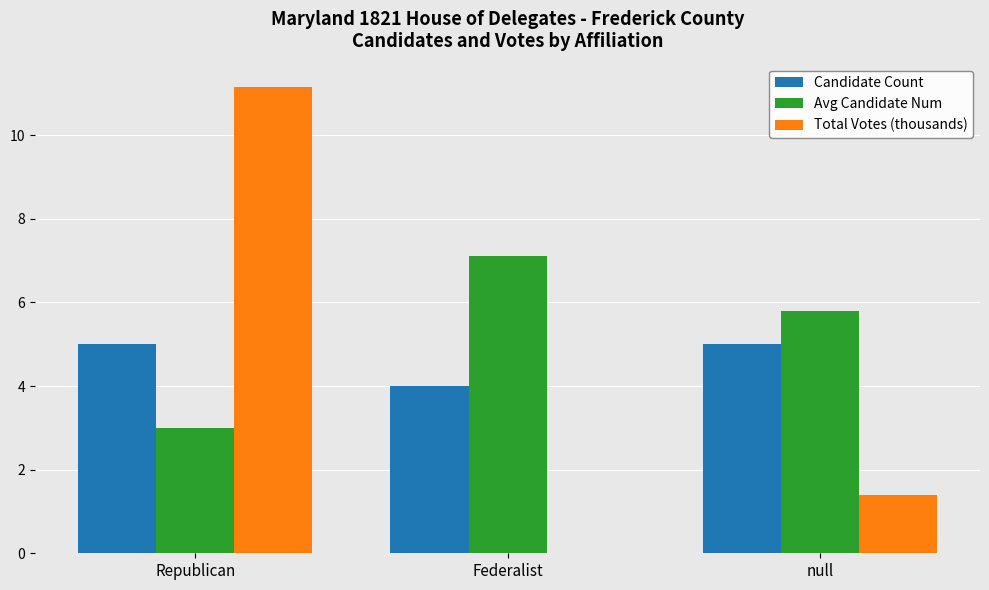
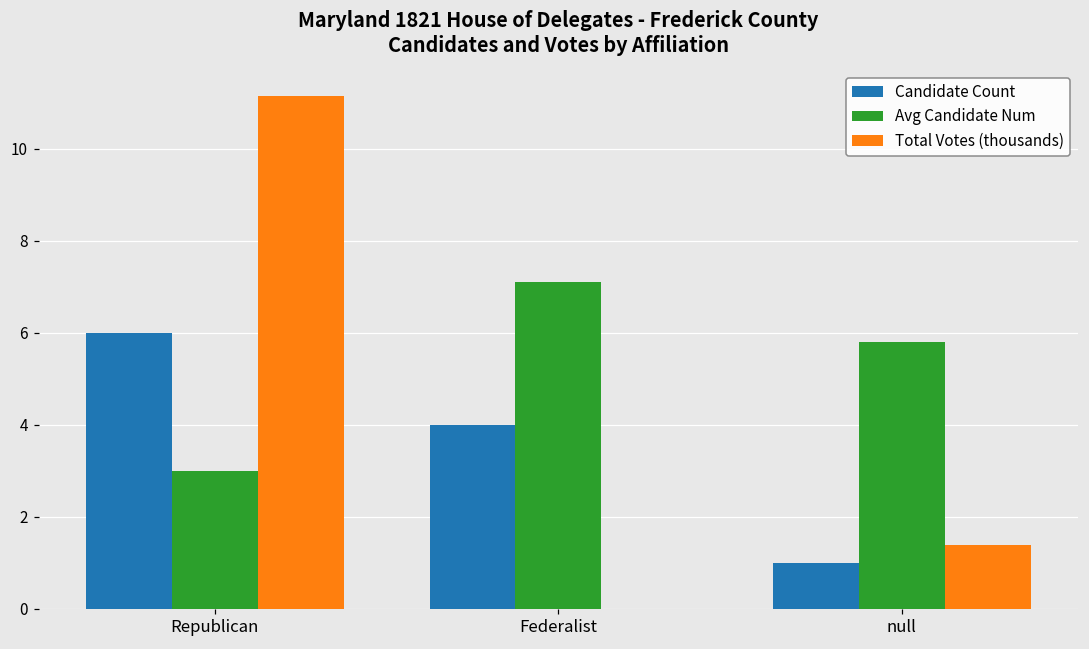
  {
    "Candidate Count": {
-     "Republican": 5,
+     "Republican": 6,
      "Federalist": 4,
-     "null": 5
+     "null": 1
    },
    "Avg Candidate Num": {
      "Republican": 3,
      "Federalist": 7.1,
      "null": 5.8
    },
    "Total Votes (thousands)": {
      "Republican": 11.2,
      "Federalist": 0,
      "null": 1.4
    }
  }
